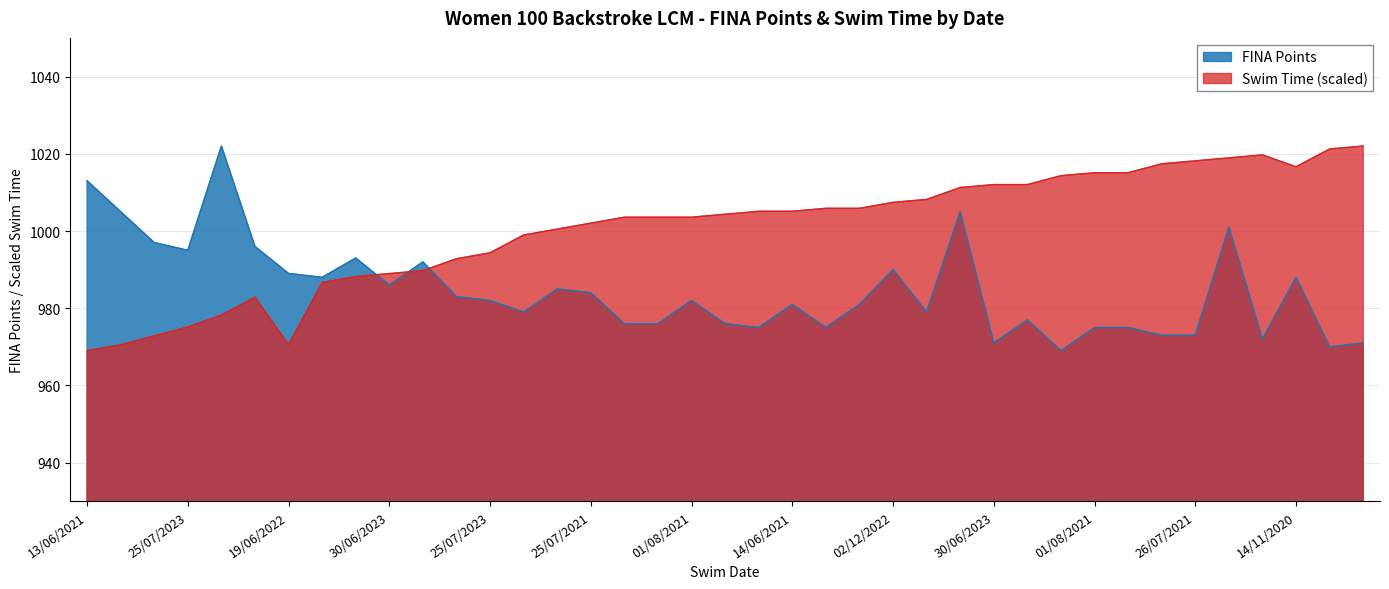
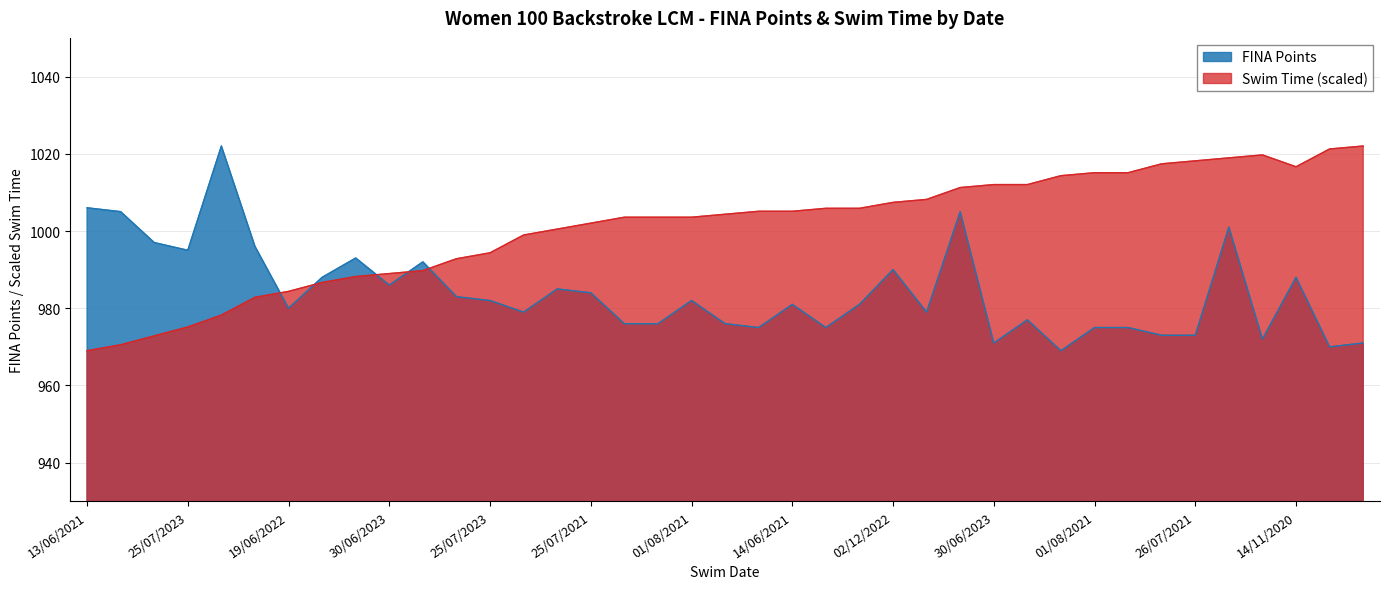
  {
    "FINA Points": {
-     "13/06/2021": 1013,
-     "19/06/2022": 989,
+     "13/06/2021": 1006,
+     "19/06/2022": 980,
      "14/06/2021": 981,
      "02/12/2022": 990,
      "14/11/2020": 988
    },
    "Swim Time (scaled)": {
      "13/06/2021": 969,
-     "19/06/2022": 971,
+     "19/06/2022": 984,
      "14/06/2021": 1005,
      "02/12/2022": 1007,
      "14/11/2020": 1017
    }
  }
